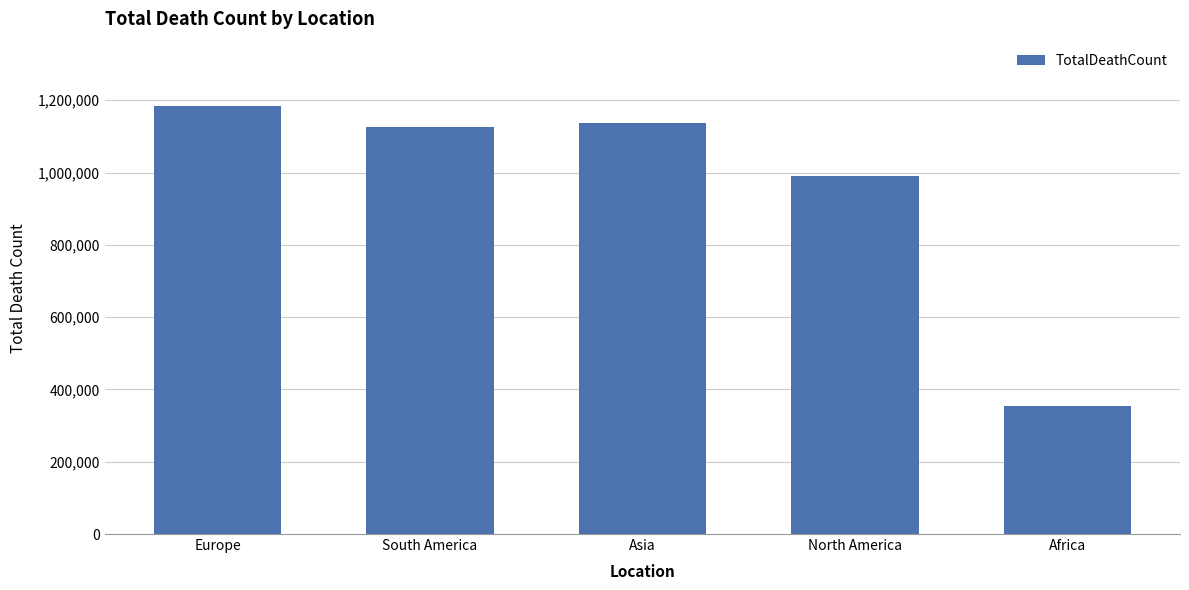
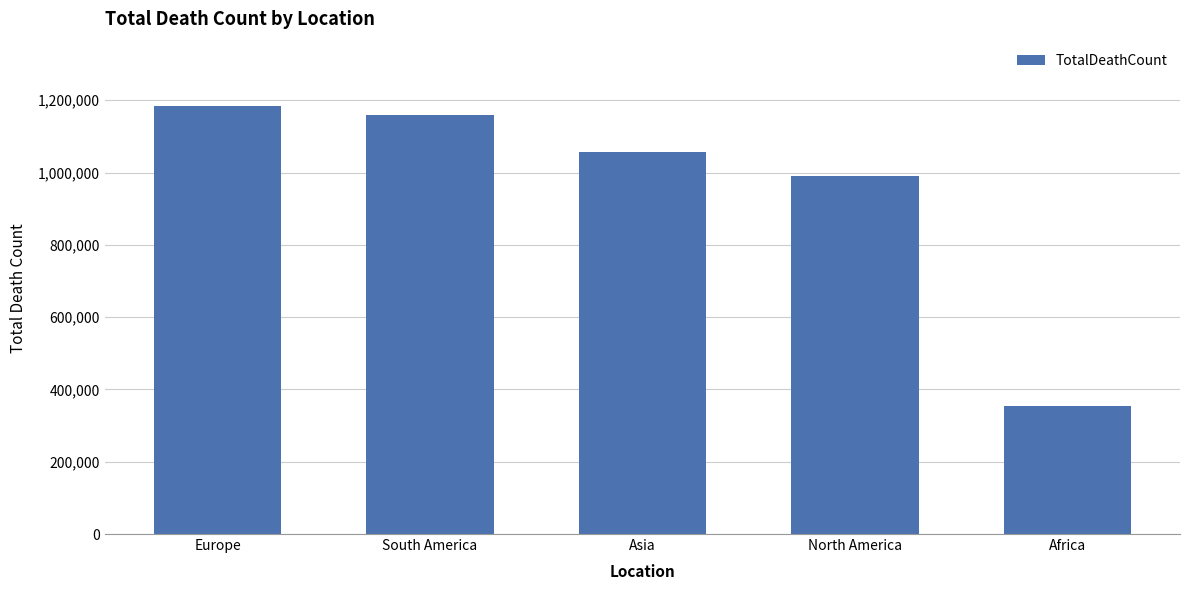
  {
    "Europe": "1,180,000",
-   "South America": "1,130,000",
-   "Asia": "1,140,000",
+   "South America": "1,160,000",
+   "Asia": "1,060,000",
    "North America": "990,000",
    "Africa": "360,000"
  }
